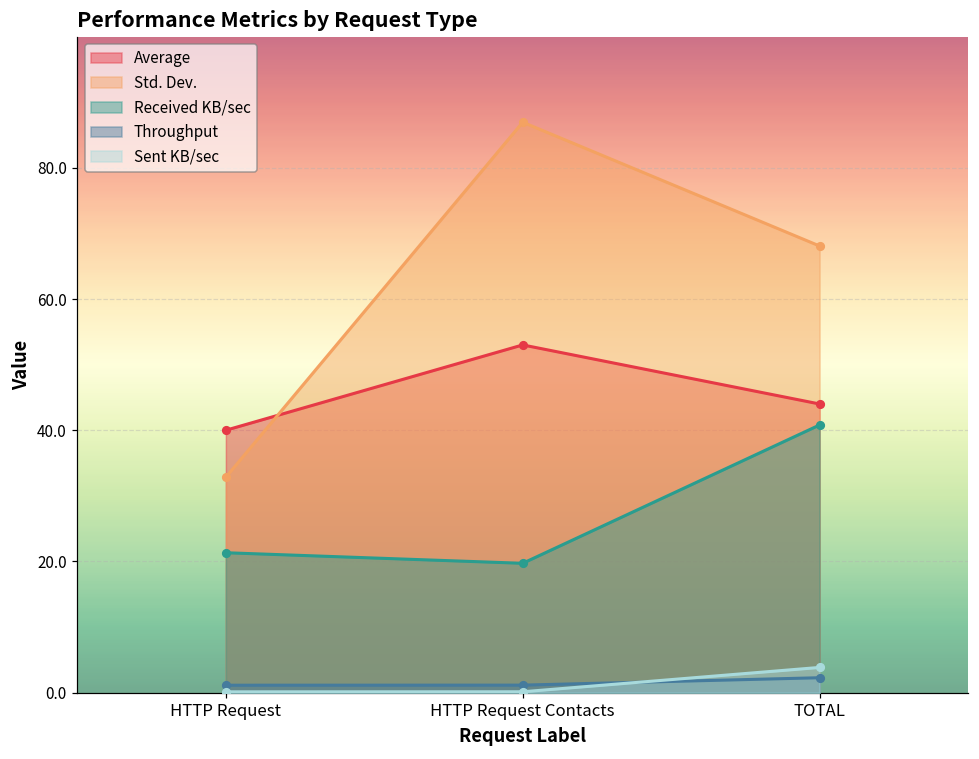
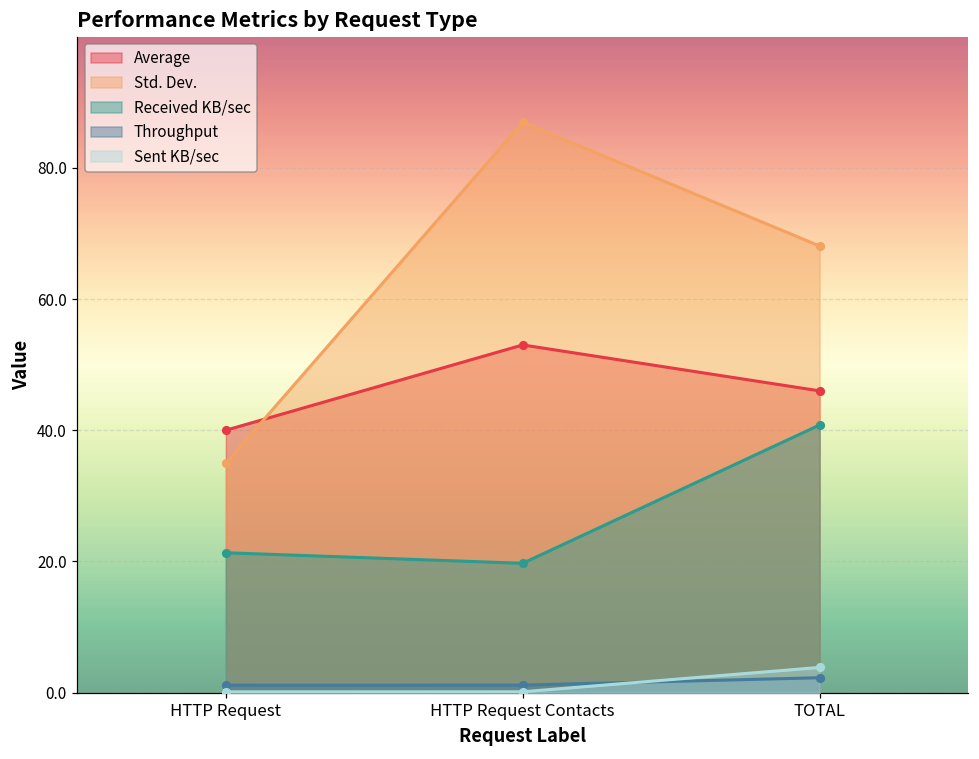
  {
    "Average": {
      "HTTP Request": 40,
      "HTTP Request Contacts": 53,
-     "TOTAL": 44
+     "TOTAL": 46
    },
    "Std. Dev.": {
-     "HTTP Request": 33,
+     "HTTP Request": 35,
      "HTTP Request Contacts": 87,
      "TOTAL": 68
    },
    "Sent KB/sec": {
      "HTTP Request": 0,
      "HTTP Request Contacts": 0,
      "TOTAL": 4
    }
  }
